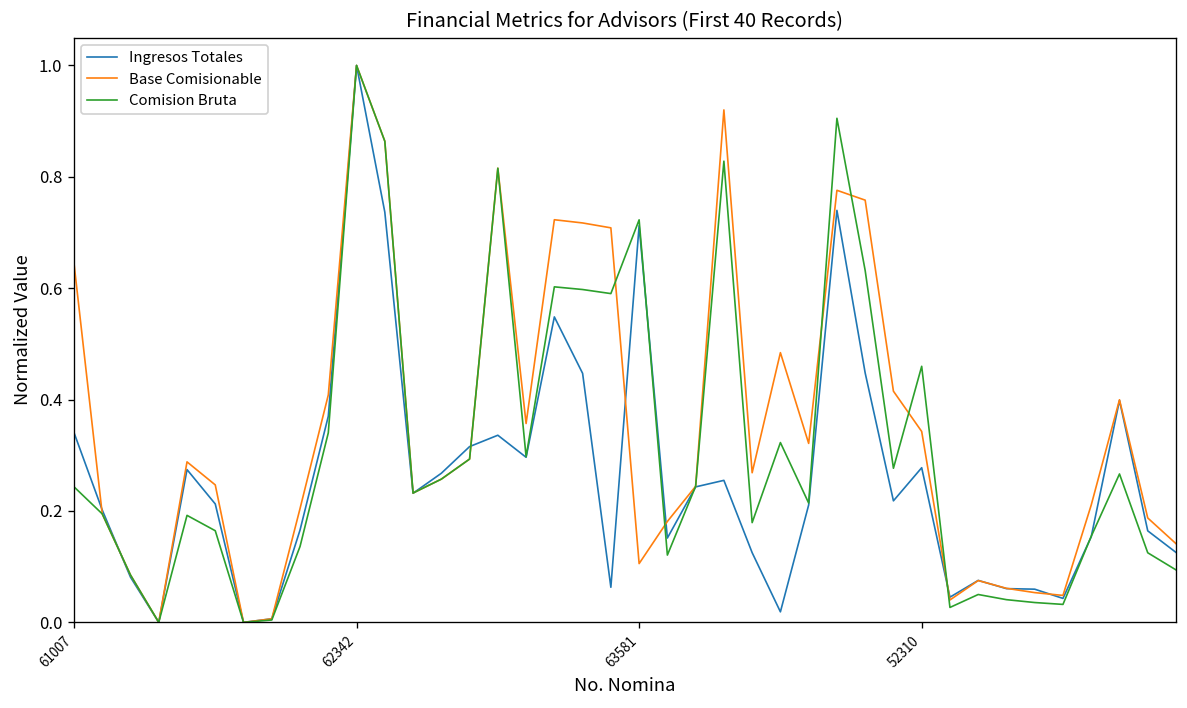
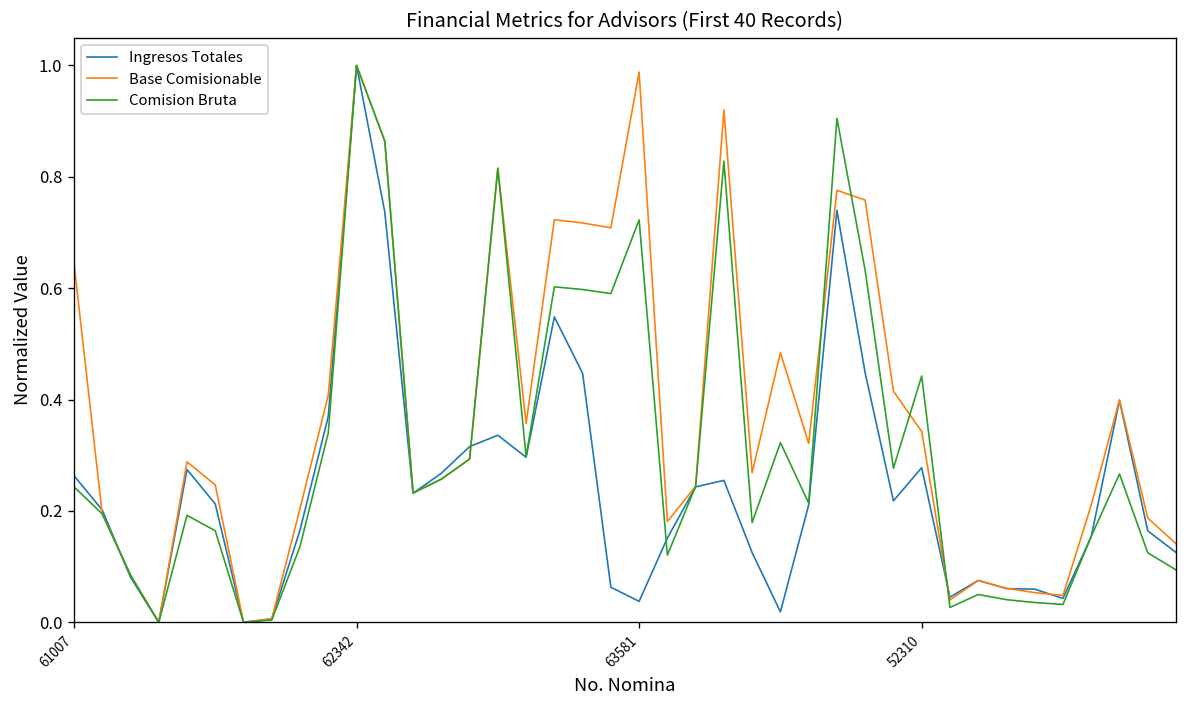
  {
    "Ingresos Totales": {
-     "61007": 0.34,
-     "63581": 0.71,
+     "61007": 0.26,
+     "63581": 0.04,
      "52310": 0.28
    },
    "Base Comisionable": {
      "61007": 0.64,
-     "63581": 0.11,
+     "63581": 0.99,
      "52310": 0.34
    },
    "Comision Bruta": {
      "61007": 0.24,
      "63581": 0.72,
-     "52310": 0.46
+     "52310": 0.44
    }
  }
